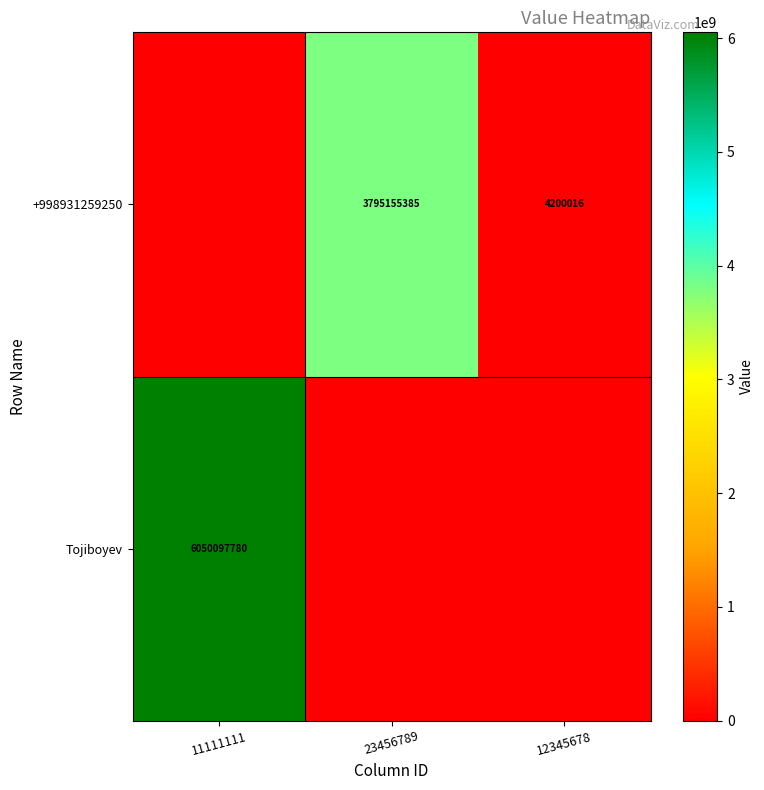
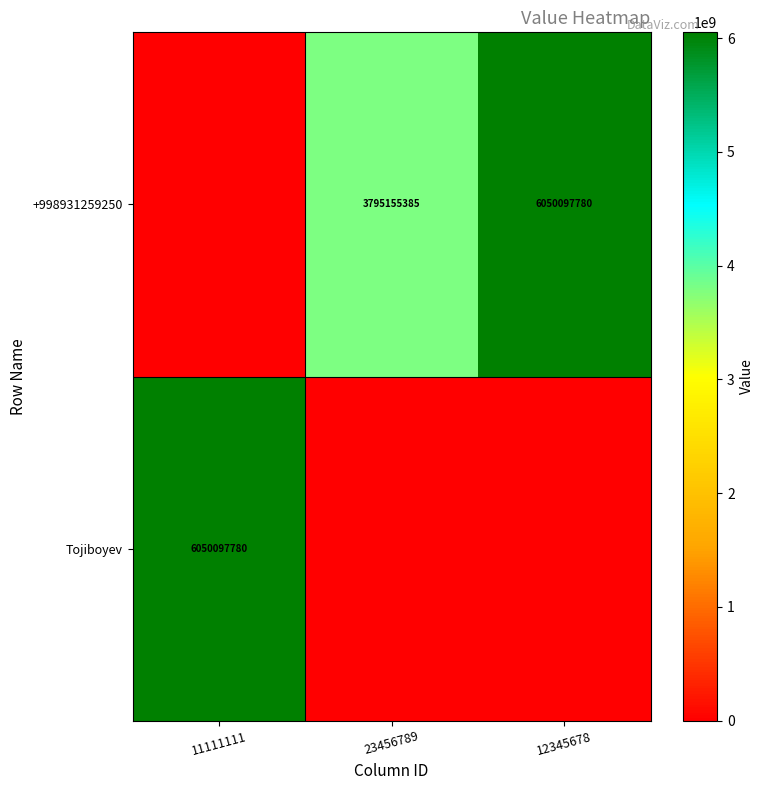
  {
    "+998931259250": {
      "23456789": 3795155385,
-     "12345678": 4200016
+     "12345678": 6050097780
    },
    "Tojiboyev": {
      "11111111": 6050097780
    }
  }
